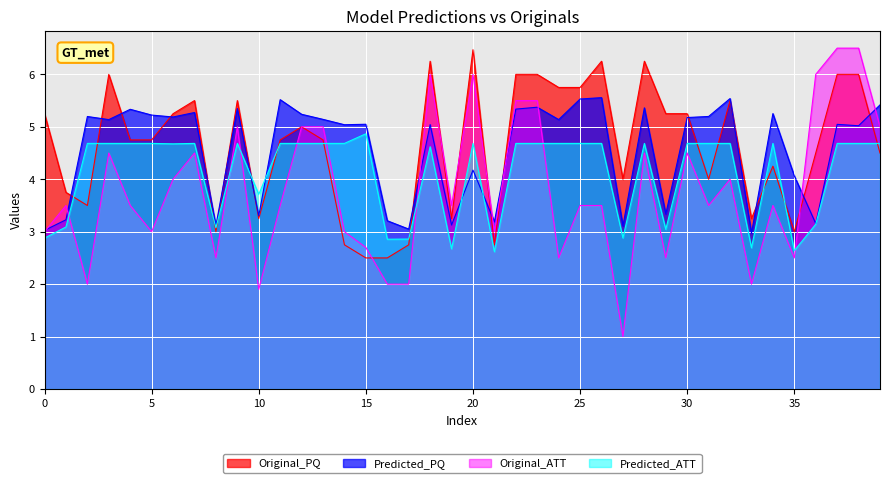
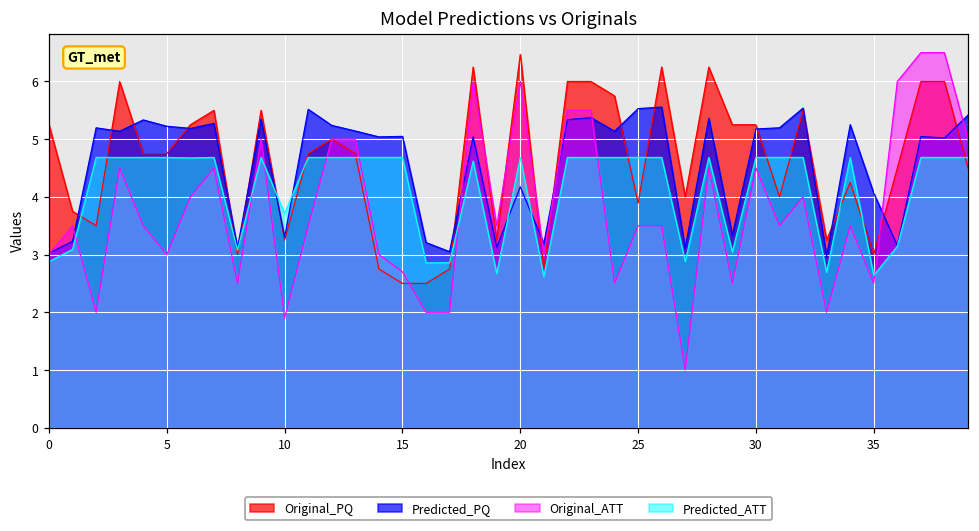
  {
    "Original_PQ": {
      "0": 5.3,
      "5": 4.8,
      "10": 3.3,
      "15": 2.5,
      "20": 6.5,
-     "25": 5.8,
+     "25": 3.9,
      "30": 5.3,
      "35": 3.0
    },
    "Predicted_PQ": {
      "5": 5.2,
      "10": 3.3,
      "15": 5.0,
      "20": 4.2,
      "25": 5.5,
      "30": 5.2,
      "35": 4.1
    },
    "Original_ATT": {
      "5": 3.0,
      "10": 1.9,
      "15": 2.7,
      "20": 6.0,
      "25": 3.5,
      "30": 4.5,
      "35": 2.5
    },
    "Predicted_ATT": {
      "0": 2.9,
      "5": 4.7,
      "10": 3.7,
-     "15": 4.9,
+     "15": 4.7,
      "20": 4.7,
      "25": 4.7,
      "30": 4.7,
      "35": 2.6
    }
  }
